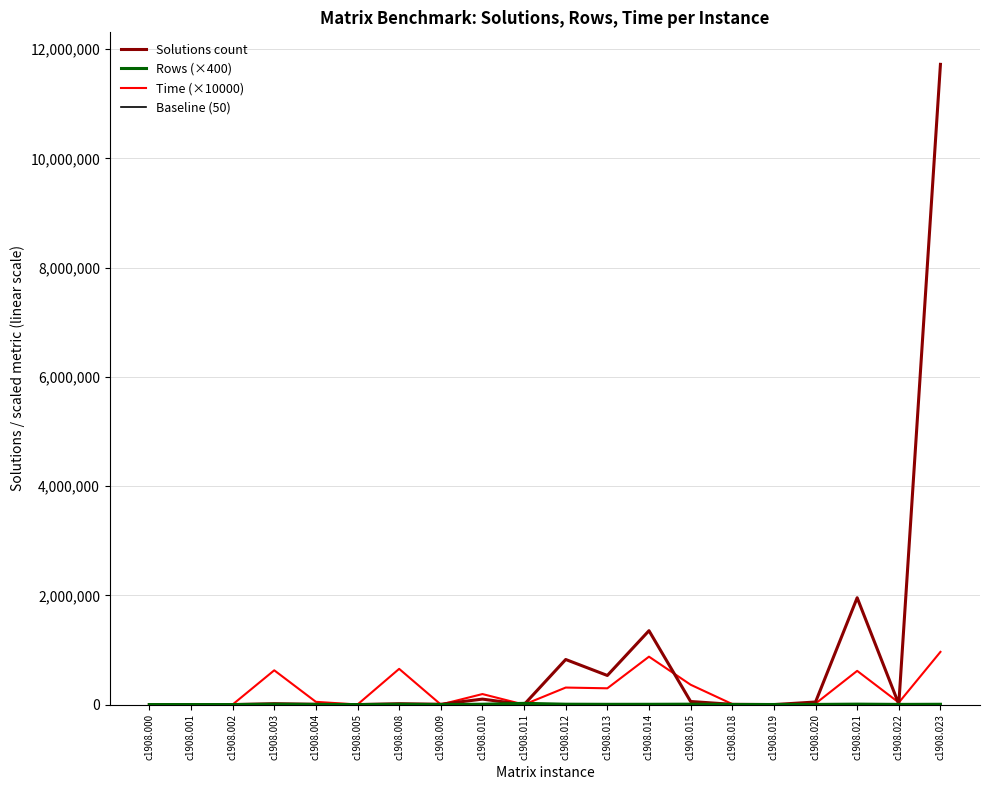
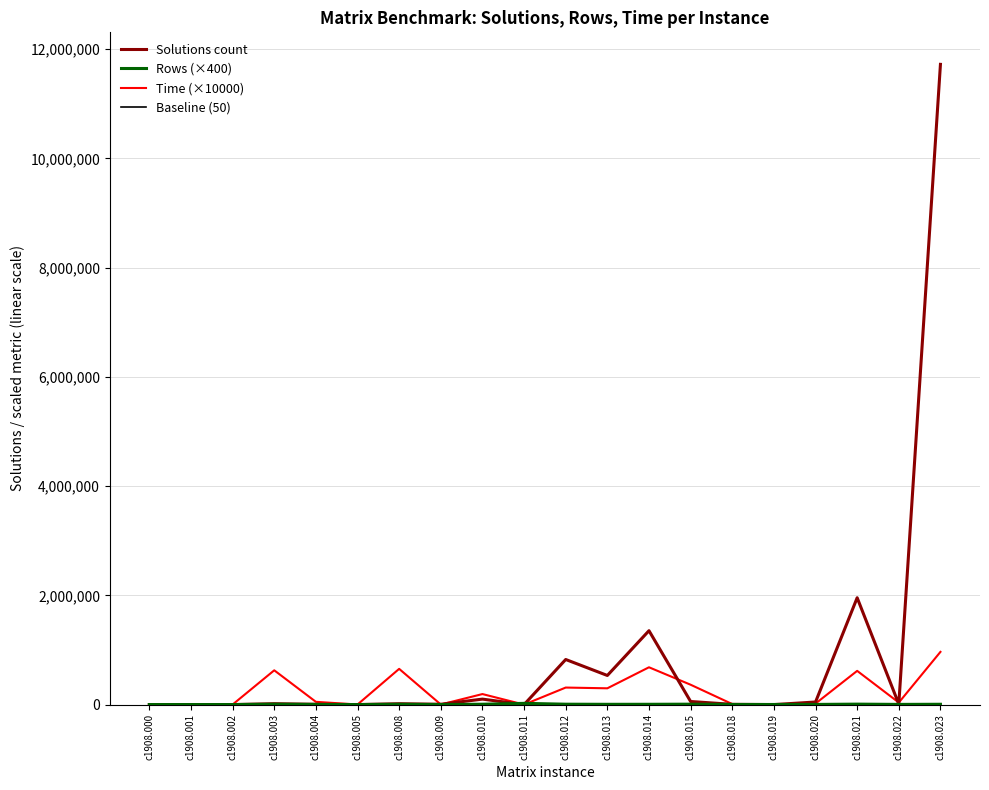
  {
    "Solutions count": {
      "c1908.010": "100,000",
      "c1908.012": "800,000",
      "c1908.013": "500,000",
      "c1908.014": "1,400,000",
      "c1908.015": "100,000",
      "c1908.021": "2,000,000",
      "c1908.023": "11,700,000"
    },
    "Time (×10000)": {
      "c1908.003": "600,000",
      "c1908.008": "700,000",
      "c1908.010": "200,000",
      "c1908.012": "300,000",
      "c1908.013": "300,000",
-     "c1908.014": "900,000",
+     "c1908.014": "700,000",
      "c1908.015": "400,000",
      "c1908.021": "600,000",
      "c1908.023": "1,000,000"
    }
  }
